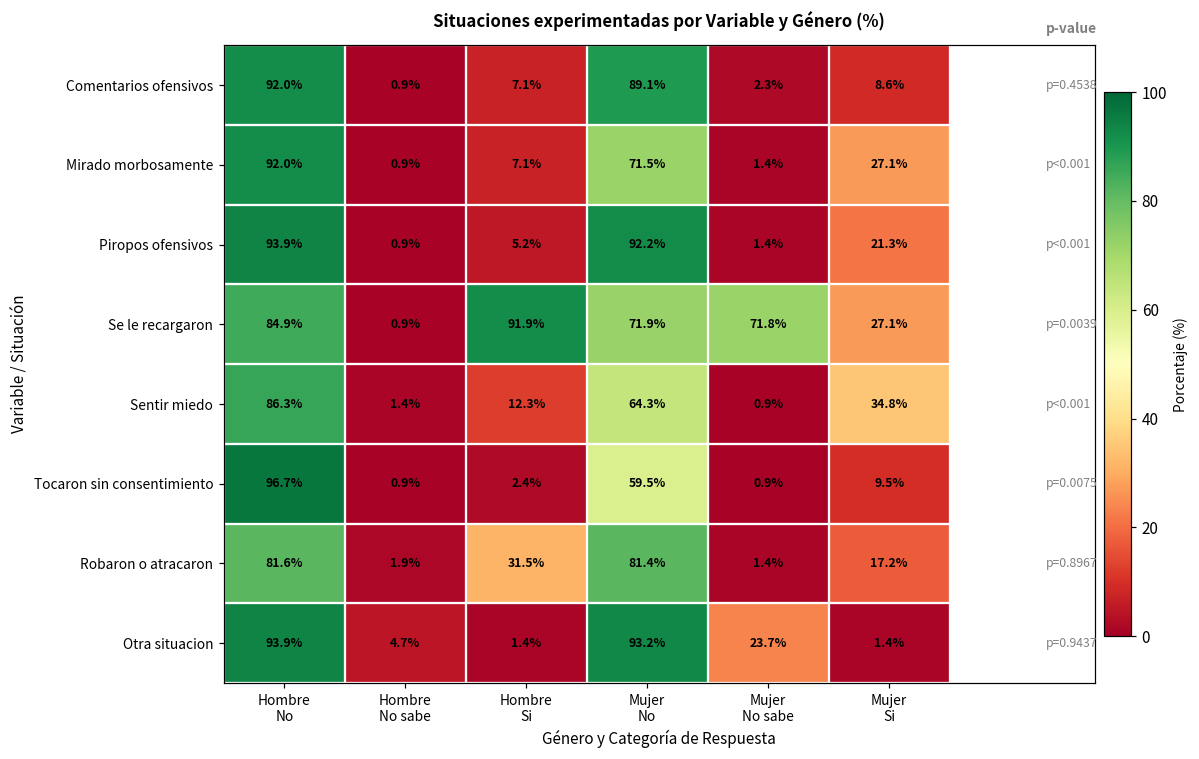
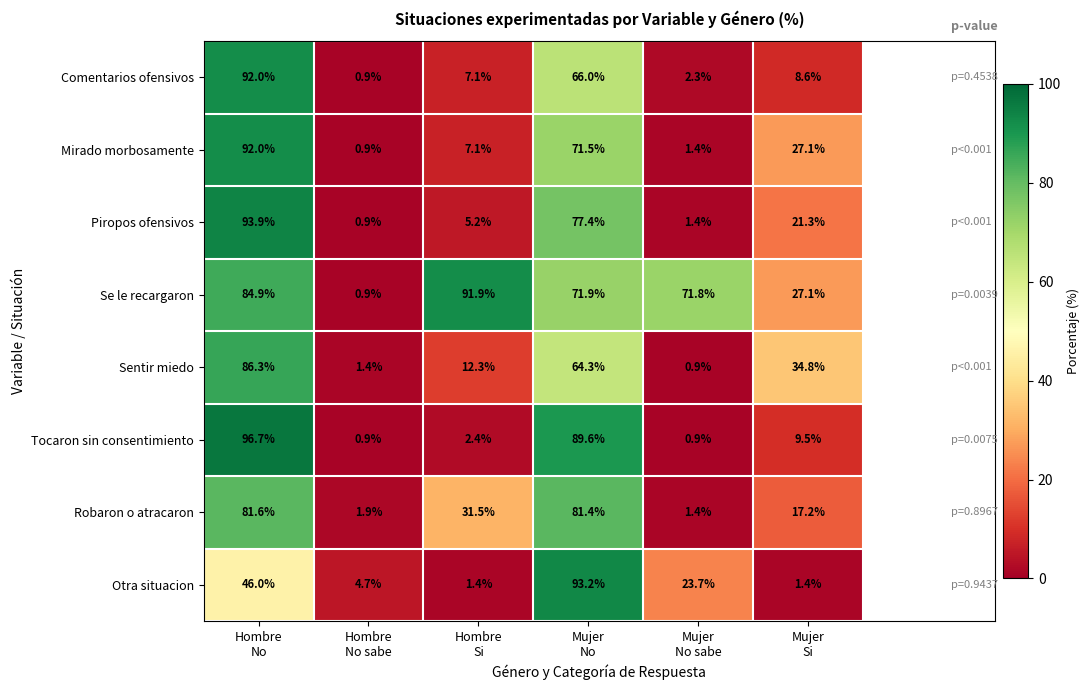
  {
    "Comentarios ofensivos": {
      "Hombre No": "92.0%",
      "Hombre No sabe": "0.9%",
      "Hombre Si": "7.1%",
-     "Mujer No": "89.1%",
+     "Mujer No": "66.0%",
      "Mujer No sabe": "2.3%",
      "Mujer Si": "8.6%"
    },
    "Mirado morbosamente": {
      "Hombre No": "92.0%",
      "Hombre No sabe": "0.9%",
      "Hombre Si": "7.1%",
      "Mujer No": "71.5%",
      "Mujer No sabe": "1.4%",
      "Mujer Si": "27.1%"
    },
    "Piropos ofensivos": {
      "Hombre No": "93.9%",
      "Hombre No sabe": "0.9%",
      "Hombre Si": "5.2%",
-     "Mujer No": "92.2%",
+     "Mujer No": "77.4%",
      "Mujer No sabe": "1.4%",
      "Mujer Si": "21.3%"
    },
    "Se le recargaron": {
      "Hombre No": "84.9%",
      "Hombre No sabe": "0.9%",
      "Hombre Si": "91.9%",
      "Mujer No": "71.9%",
      "Mujer No sabe": "71.8%",
      "Mujer Si": "27.1%"
    },
    "Sentir miedo": {
      "Hombre No": "86.3%",
      "Hombre No sabe": "1.4%",
      "Hombre Si": "12.3%",
      "Mujer No": "64.3%",
      "Mujer No sabe": "0.9%",
      "Mujer Si": "34.8%"
    },
    "Tocaron sin consentimiento": {
      "Hombre No": "96.7%",
      "Hombre No sabe": "0.9%",
      "Hombre Si": "2.4%",
-     "Mujer No": "59.5%",
+     "Mujer No": "89.6%",
      "Mujer No sabe": "0.9%",
      "Mujer Si": "9.5%"
    },
    "Robaron o atracaron": {
      "Hombre No": "81.6%",
      "Hombre No sabe": "1.9%",
      "Hombre Si": "31.5%",
      "Mujer No": "81.4%",
      "Mujer No sabe": "1.4%",
      "Mujer Si": "17.2%"
    },
    "Otra situacion": {
-     "Hombre No": "93.9%",
+     "Hombre No": "46.0%",
      "Hombre No sabe": "4.7%",
      "Hombre Si": "1.4%",
      "Mujer No": "93.2%",
      "Mujer No sabe": "23.7%",
      "Mujer Si": "1.4%"
    }
  }
